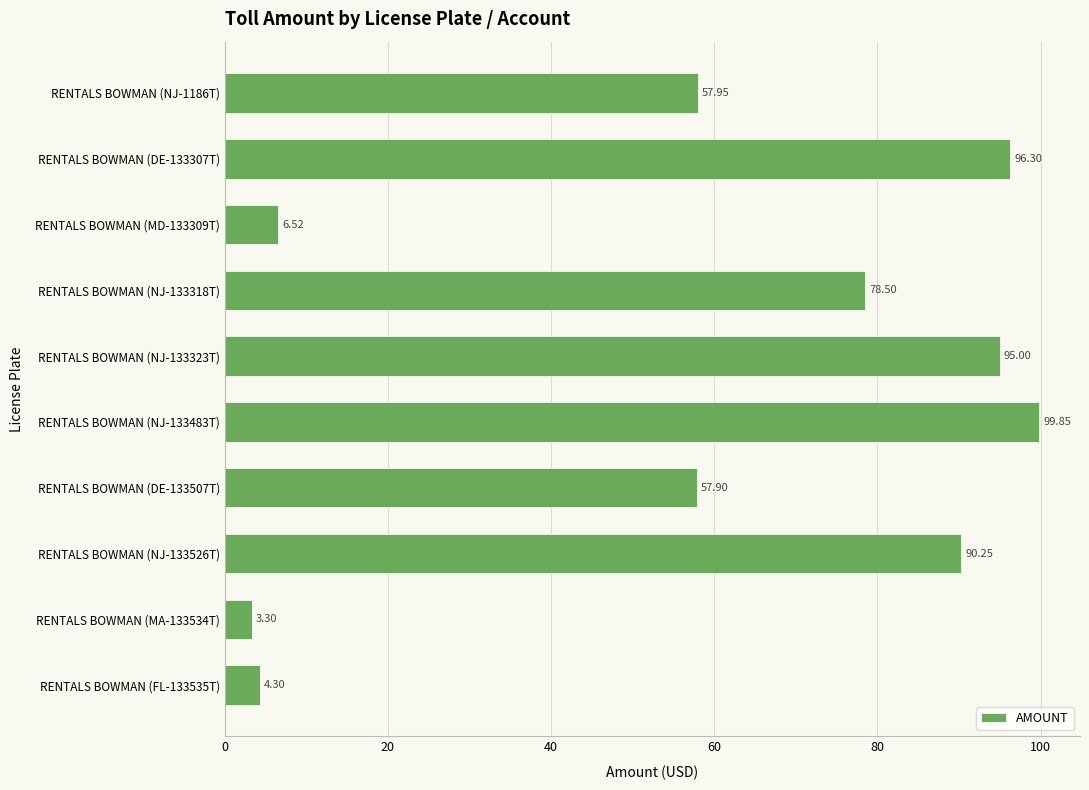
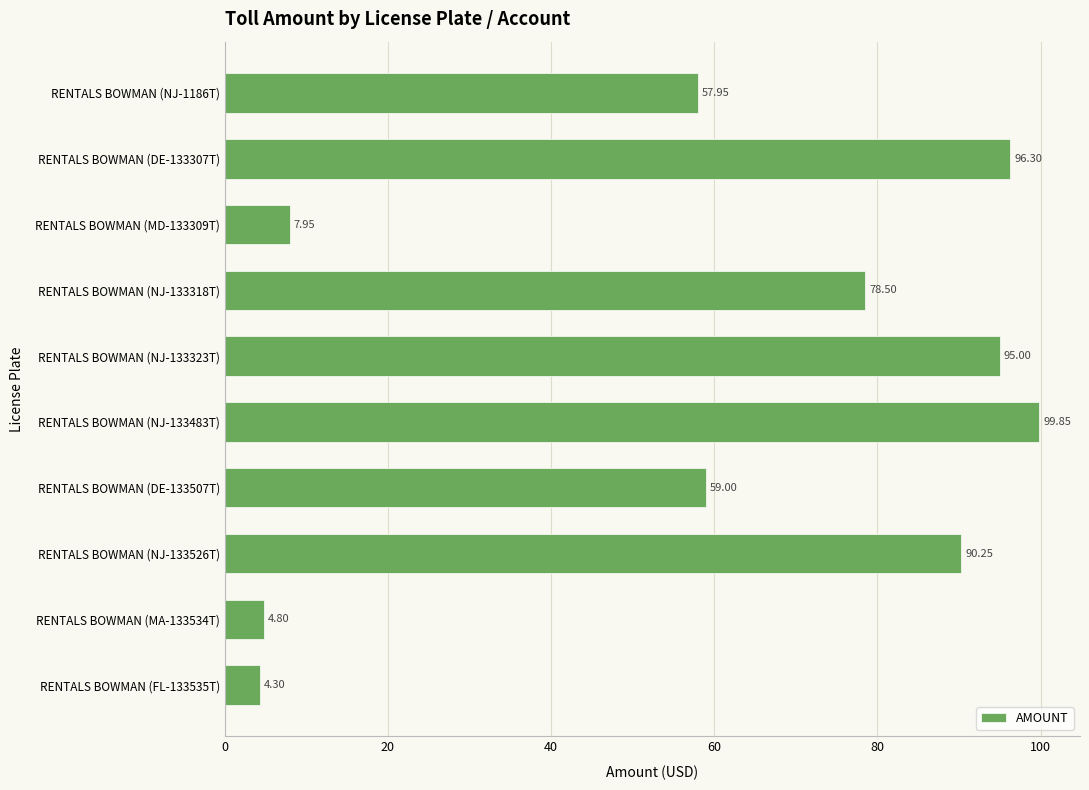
  {
    "RENTALS BOWMAN (NJ-1186T)": 57.95,
    "RENTALS BOWMAN (DE-133307T)": 96.30,
-   "RENTALS BOWMAN (MD-133309T)": 6.52,
+   "RENTALS BOWMAN (MD-133309T)": 7.95,
    "RENTALS BOWMAN (NJ-133318T)": 78.50,
    "RENTALS BOWMAN (NJ-133323T)": 95.00,
    "RENTALS BOWMAN (NJ-133483T)": 99.85,
-   "RENTALS BOWMAN (DE-133507T)": 57.90,
+   "RENTALS BOWMAN (DE-133507T)": 59.00,
    "RENTALS BOWMAN (NJ-133526T)": 90.25,
-   "RENTALS BOWMAN (MA-133534T)": 3.30,
+   "RENTALS BOWMAN (MA-133534T)": 4.80,
    "RENTALS BOWMAN (FL-133535T)": 4.30
  }
